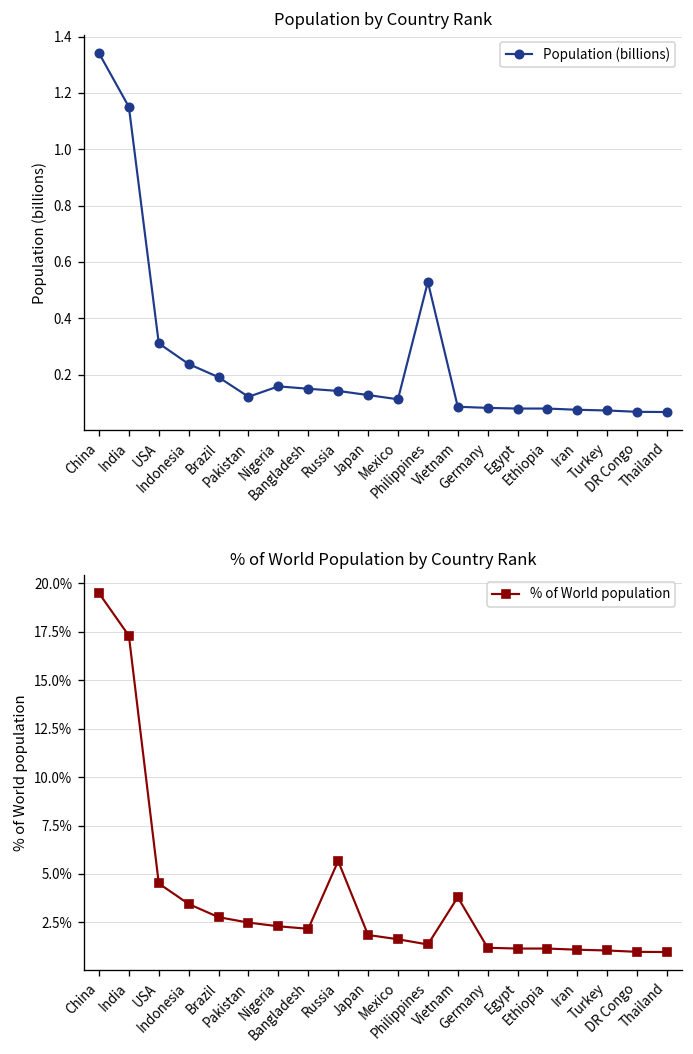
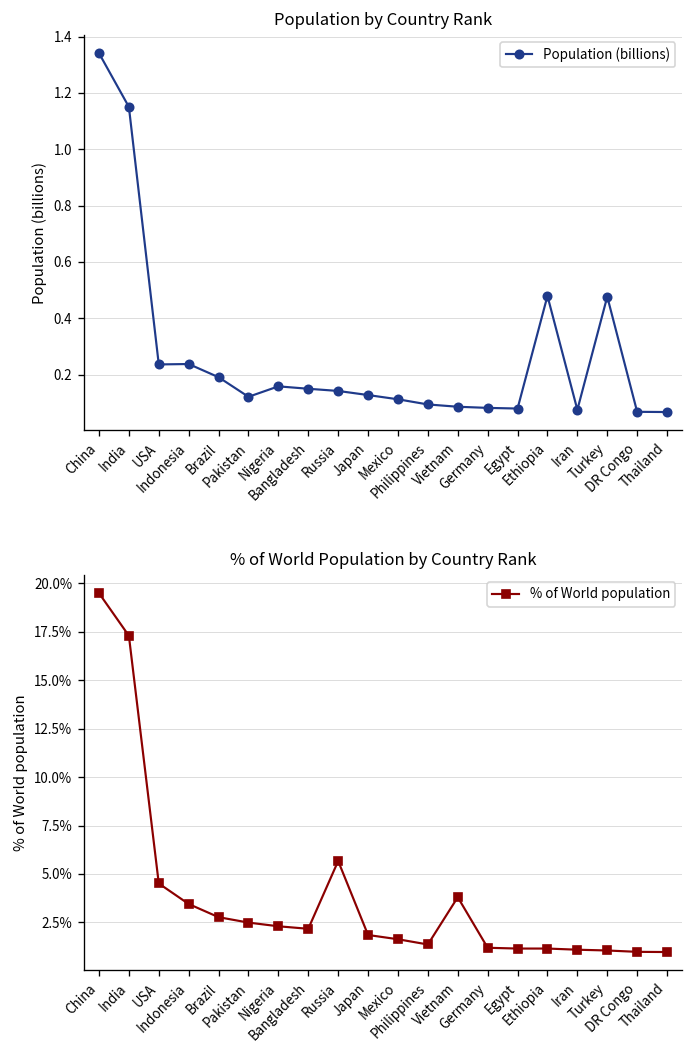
  {
    "Population by Country Rank": {
      "China": "1.34",
      "India": "1.15",
-     "USA": "0.31",
+     "USA": "0.24",
      "Indonesia": "0.24",
      "Brazil": "0.19",
      "Pakistan": "0.12",
      "Nigeria": "0.16",
      "Bangladesh": "0.15",
      "Russia": "0.14",
      "Japan": "0.13",
      "Mexico": "0.11",
-     "Philippines": "0.53",
+     "Philippines": "0.09",
      "Vietnam": "0.09",
      "Germany": "0.08",
      "Egypt": "0.08",
-     "Ethiopia": "0.08",
+     "Ethiopia": "0.48",
      "Iran": "0.08",
-     "Turkey": "0.07",
+     "Turkey": "0.48",
      "DR Congo": "0.07",
      "Thailand": "0.07"
    },
    "% of World Population by Country Rank": {
      "China": "19.5%",
      "India": "17.3%",
      "USA": "4.5%",
      "Indonesia": "3.5%",
      "Brazil": "2.8%",
      "Pakistan": "2.5%",
      "Nigeria": "2.3%",
      "Bangladesh": "2.2%",
      "Russia": "5.7%",
      "Japan": "1.8%",
      "Mexico": "1.6%",
      "Philippines": "1.4%",
      "Vietnam": "3.8%",
      "Germany": "1.2%",
      "Egypt": "1.2%",
      "Ethiopia": "1.2%",
      "Iran": "1.1%",
      "Turkey": "1.1%",
      "DR Congo": "1.0%",
      "Thailand": "1.0%"
    }
  }
